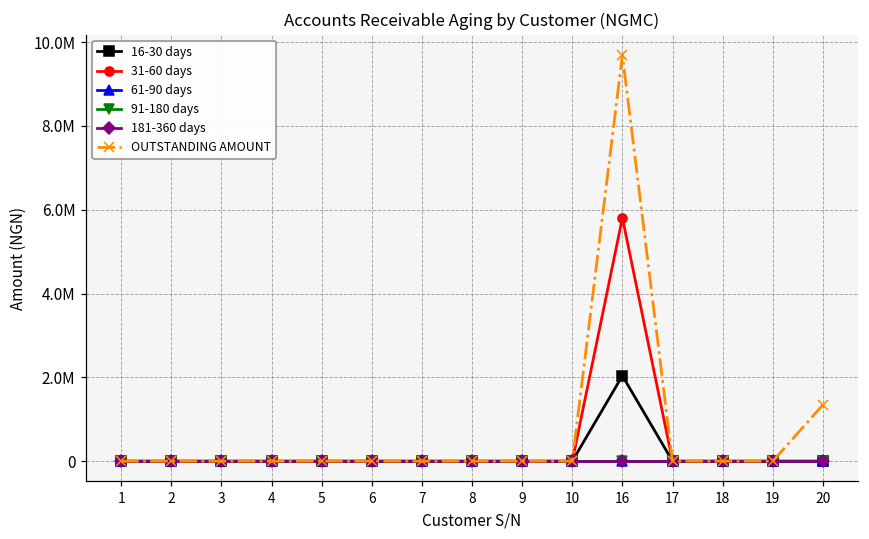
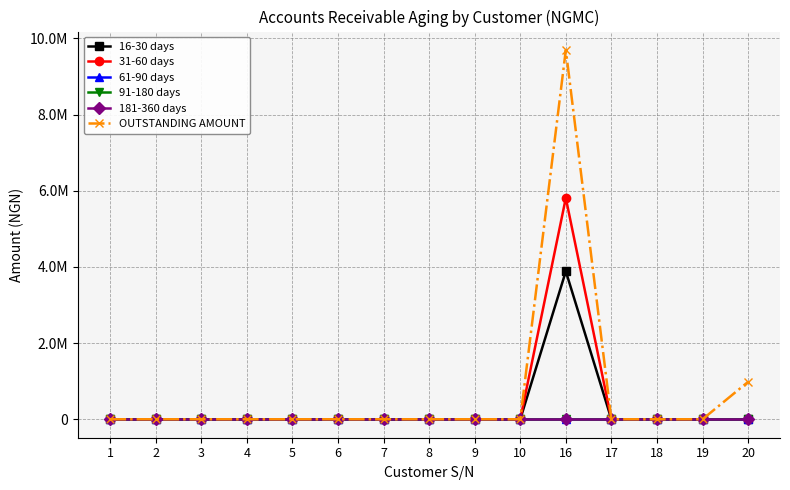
  {
    "16-30 days": {
-     "16": 2000000
+     "16": 3900000
    },
    "31-60 days": {
      "16": 5800000
    },
    "181-360 days": {
      "16": 0
    },
    "OUTSTANDING AMOUNT": {
      "16": 9700000,
-     "20": 1300000
+     "20": 1000000
    }
  }
